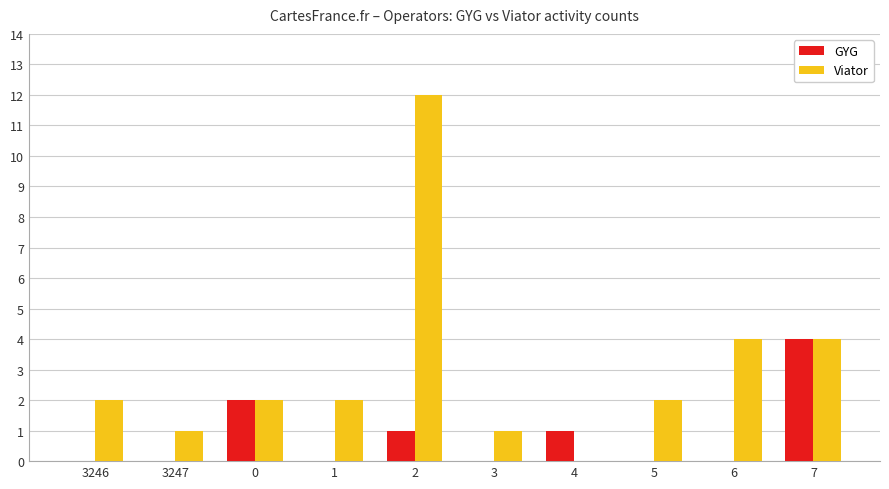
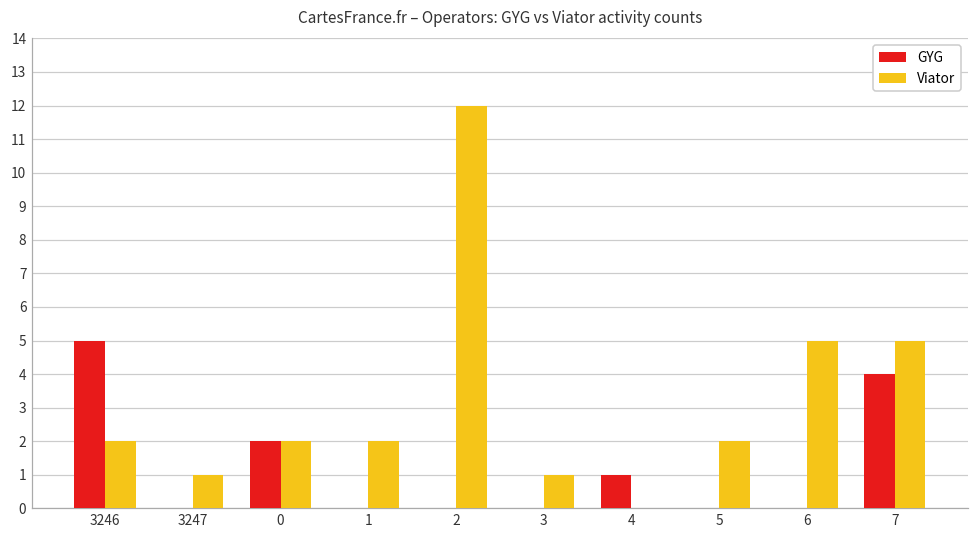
  {
    "GYG": {
-     "3246": 0,
+     "3246": 5,
      "3247": 0,
      "0": 2,
      "1": 0,
-     "2": 1,
+     "2": 0,
      "3": 0,
      "4": 1,
      "5": 0,
      "6": 0,
      "7": 4
    },
    "Viator": {
      "3246": 2,
      "3247": 1,
      "0": 2,
      "1": 2,
      "2": 12,
      "3": 1,
      "4": 0,
      "5": 2,
-     "6": 4,
-     "7": 4
+     "6": 5,
+     "7": 5
    }
  }
